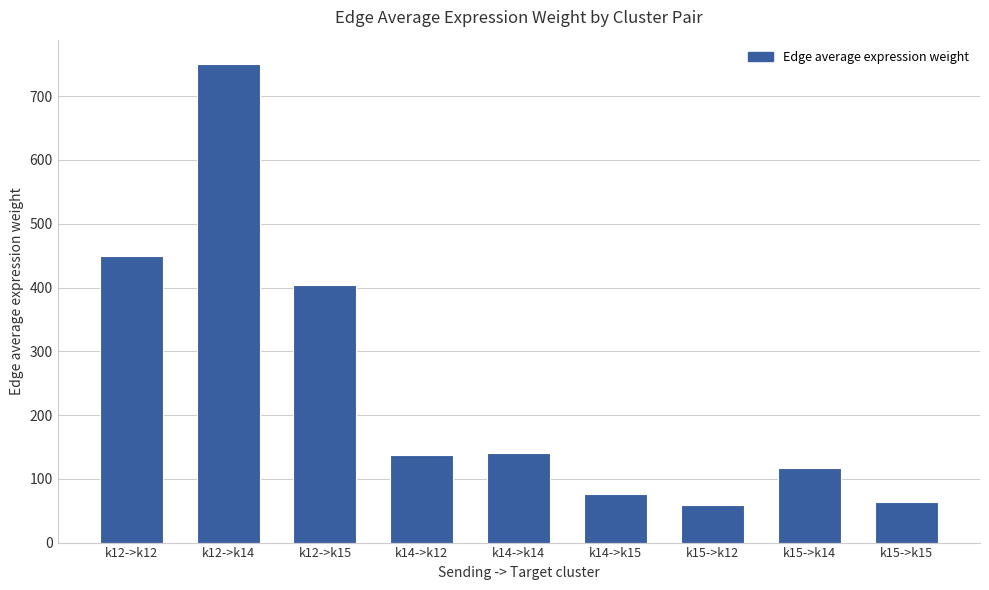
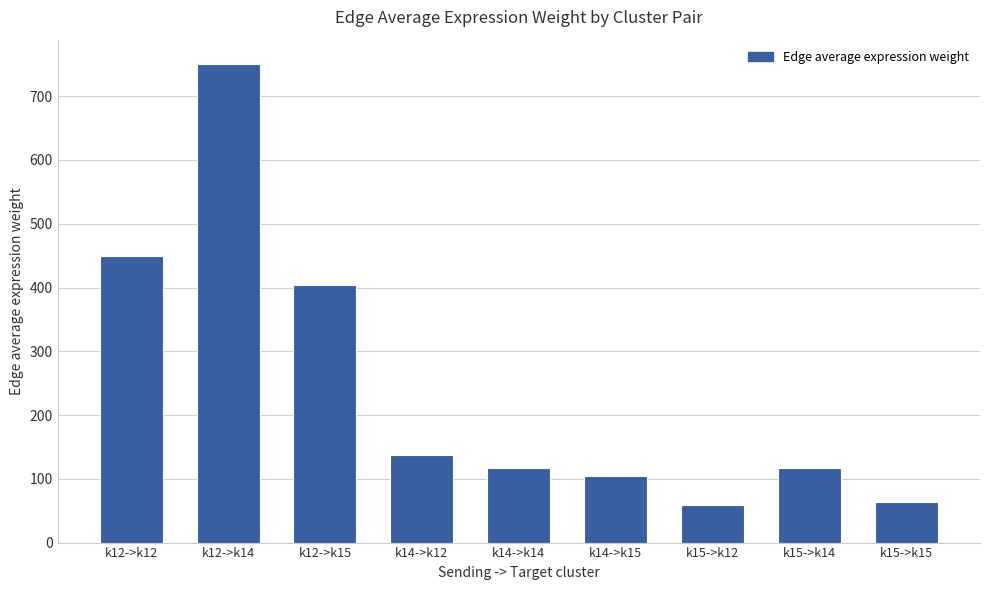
  {
    "k12->k12": 450,
    "k12->k14": 750,
    "k12->k15": 400,
    "k14->k12": 140,
-   "k14->k14": 140,
-   "k14->k15": 80,
+   "k14->k14": 120,
+   "k14->k15": 100,
    "k15->k12": 60,
    "k15->k14": 120,
    "k15->k15": 60
  }
